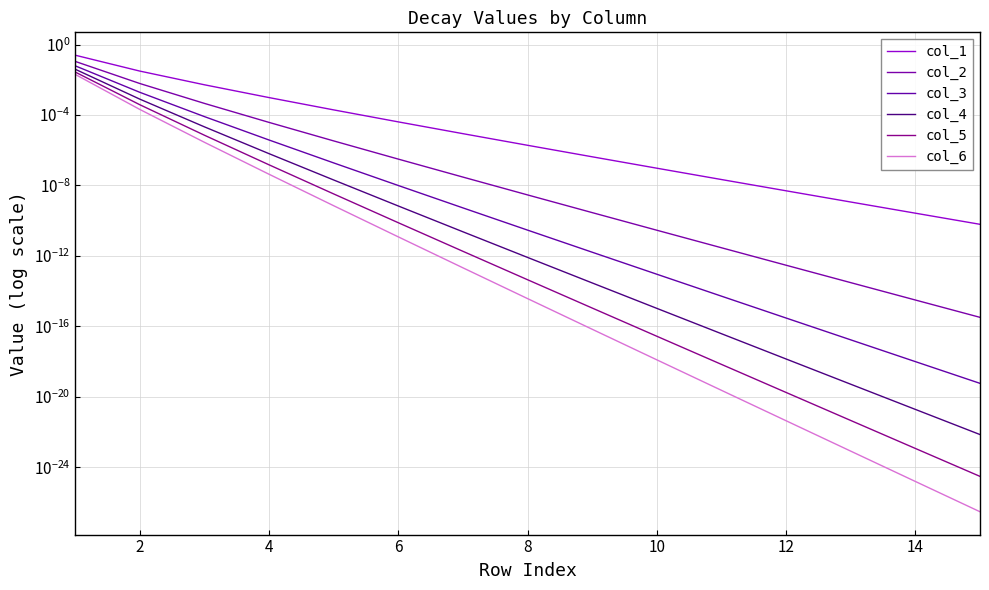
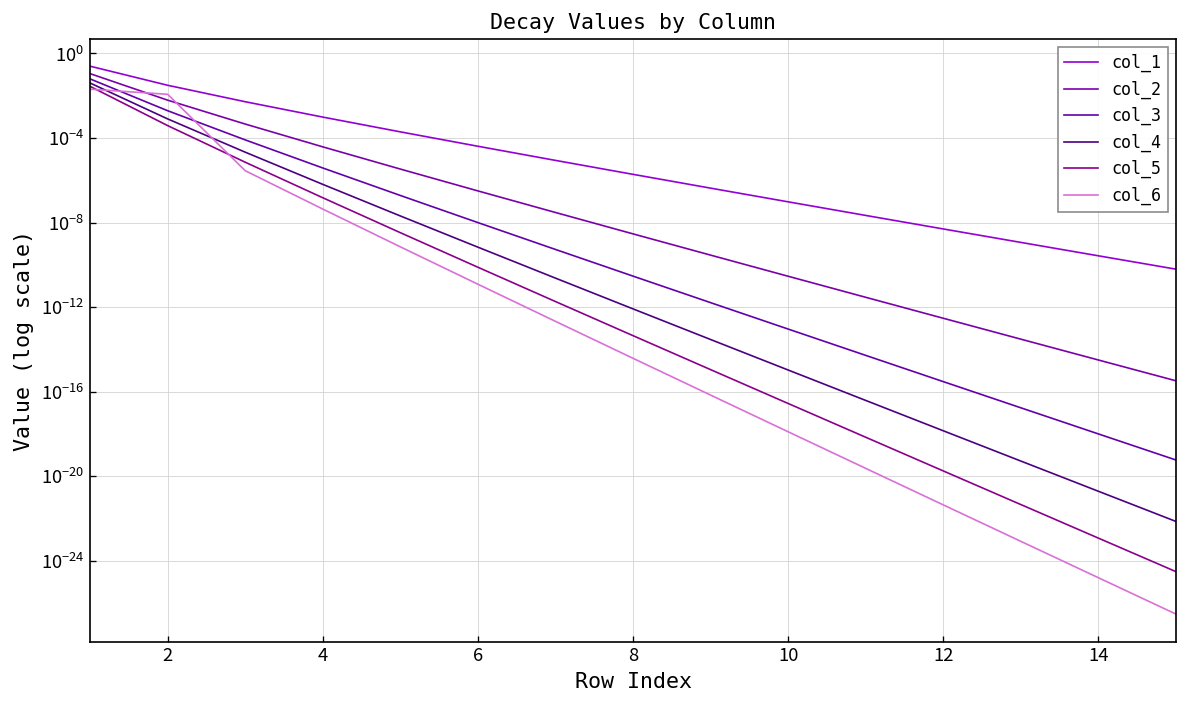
  {
    "col_6": {
-     "2": 0.0002,
+     "2": 0.01,
      "4": 0.00000004,
      "6": 0.00000000001,
      "8": 0.000000000000,
      "10": 0.000000000000,
      "12": 0.000000000000,
      "14": 0.000000000000
    }
  }
